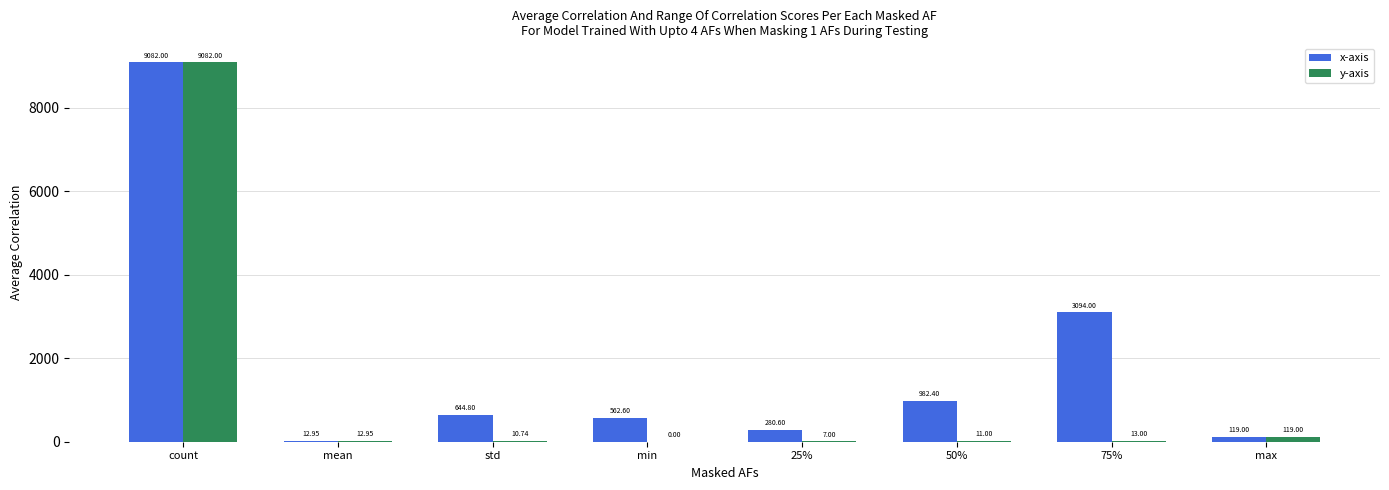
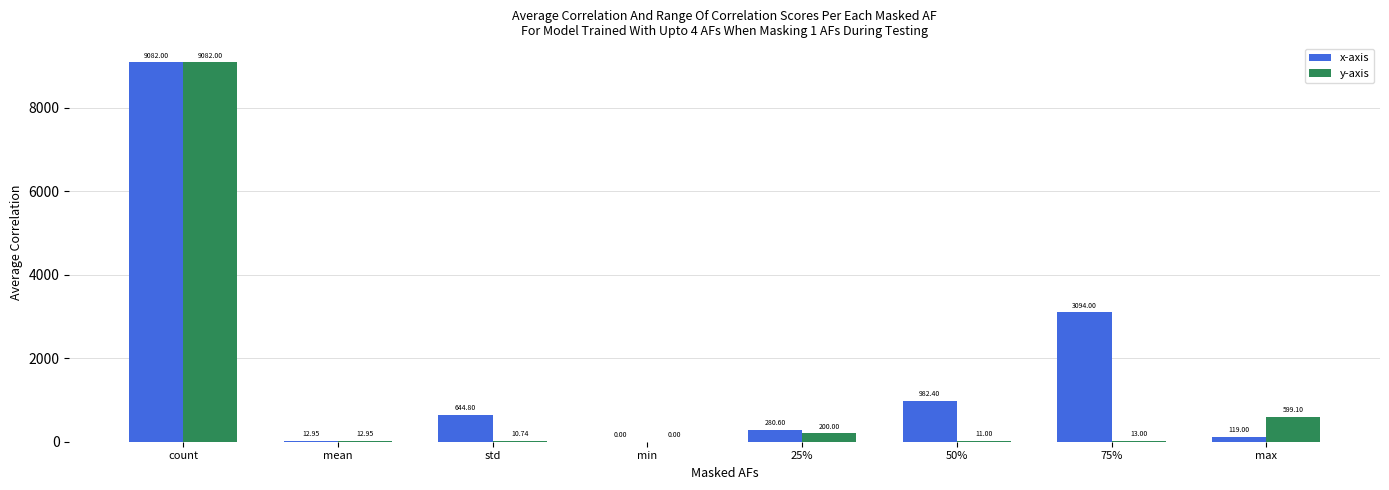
  {
    "x-axis": {
      "count": 9082.00,
      "mean": 12.95,
      "std": 644.80,
-     "min": 562.60,
+     "min": 0.00,
      "25%": 280.60,
      "50%": 982.40,
      "75%": 3094.00,
      "max": 119.00
    },
    "y-axis": {
      "count": 9082.00,
      "mean": 12.95,
      "std": 10.74,
      "min": 0.00,
-     "25%": 7.00,
+     "25%": 200.00,
      "50%": 11.00,
      "75%": 13.00,
-     "max": 119.00
+     "max": 599.10
    }
  }
